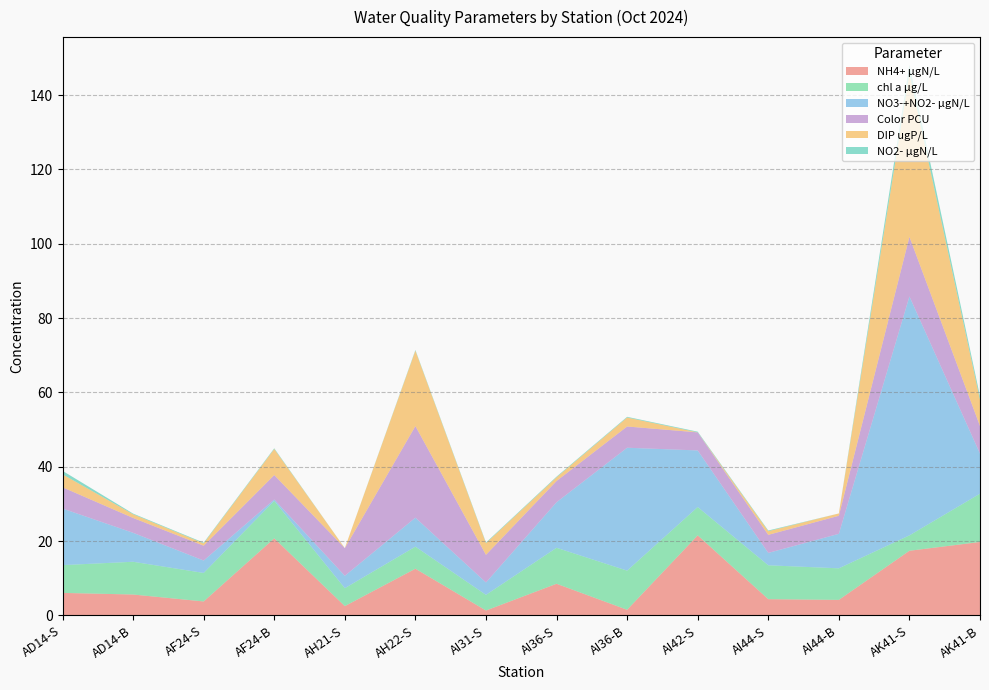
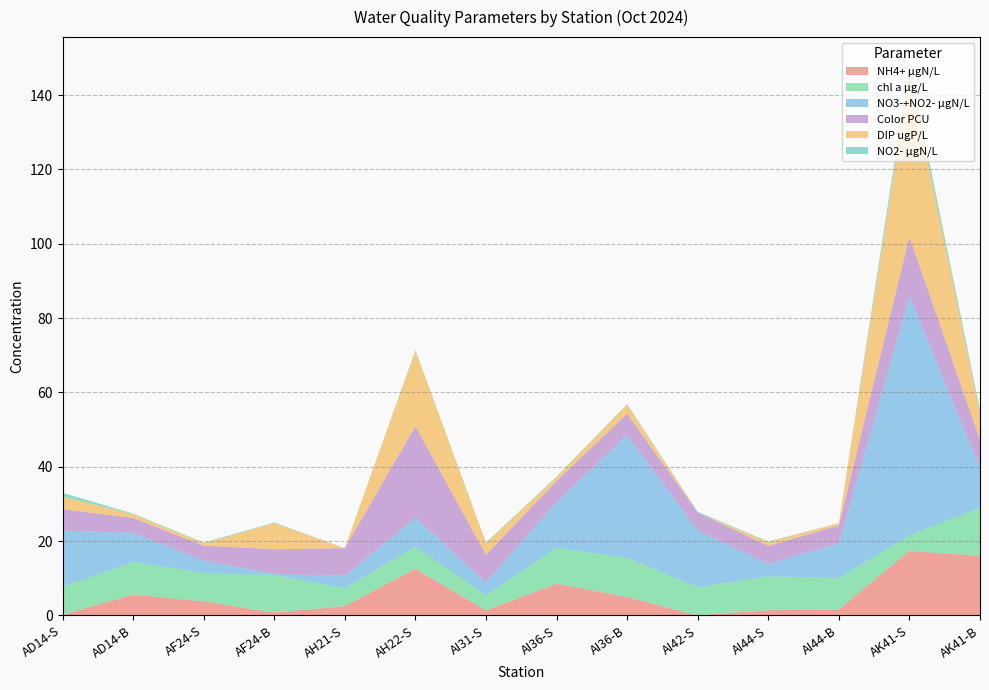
  {
    "NH4+ µgN/L": {
-     "AD14-S": 6,
+     "AD14-S": 0,
      "AD14-B": 6,
      "AF24-S": 4,
-     "AF24-B": 21,
+     "AF24-B": 1,
      "AH21-S": 3,
      "AH22-S": 13,
      "AI31-S": 1,
      "AI36-S": 9,
-     "AI36-B": 2,
-     "AI42-S": 22,
-     "AI44-S": 4,
-     "AI44-B": 4,
+     "AI36-B": 5,
+     "AI42-S": 0,
+     "AI44-S": 1,
+     "AI44-B": 2,
      "AK41-S": 17,
-     "AK41-B": 20
+     "AK41-B": 16
    },
    "Color PCU": {
      "AD14-S": 6,
      "AD14-B": 4,
      "AF24-B": 7,
      "AH22-S": 25,
      "AI31-S": 7,
      "AI36-S": 6,
      "AI36-B": 6,
      "AI44-S": 5,
      "AK41-S": 16,
      "AK41-B": 7
    },
    "DIP ugP/L": {
      "AD14-S": 3,
      "AK41-B": 7
    }
  }
